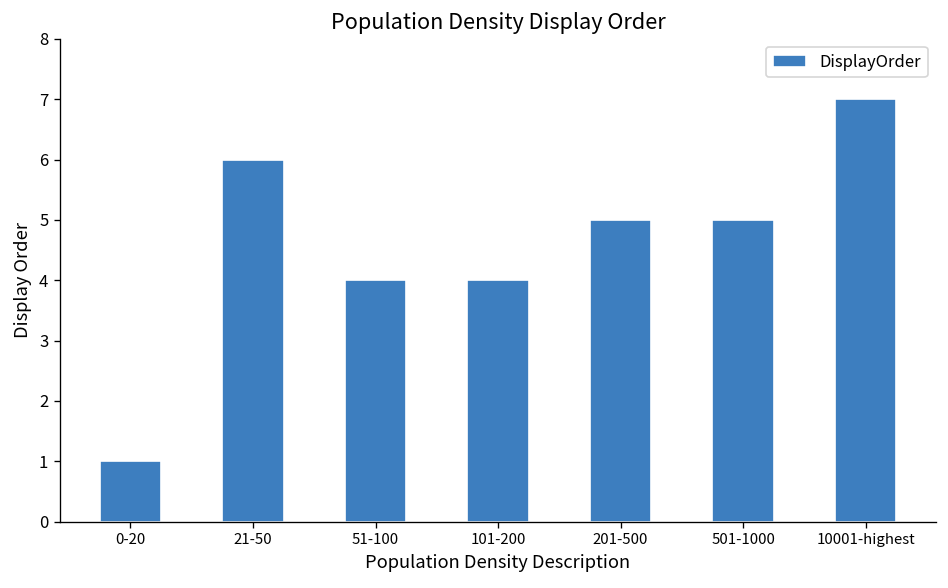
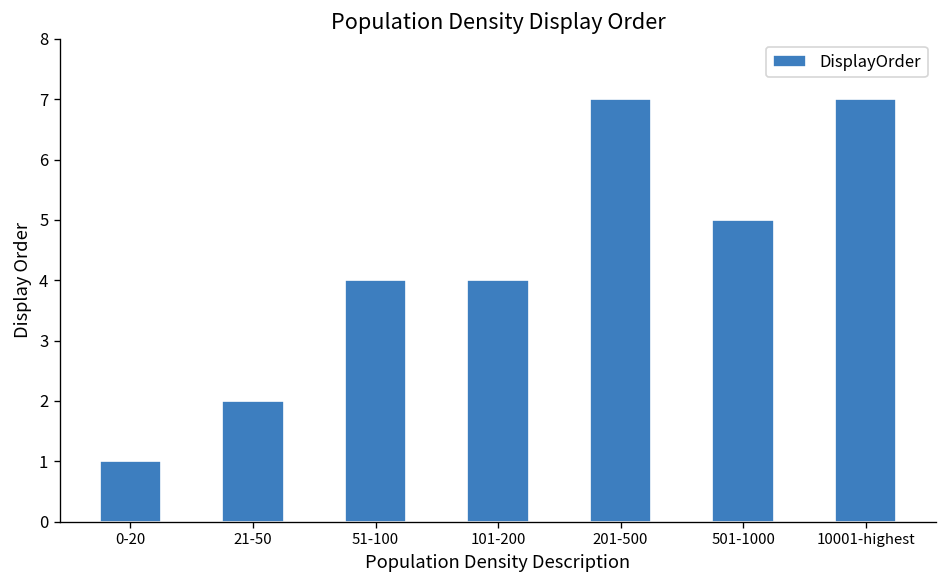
  {
    "0-20": 1,
-   "21-50": 6,
+   "21-50": 2,
    "51-100": 4,
    "101-200": 4,
-   "201-500": 5,
+   "201-500": 7,
    "501-1000": 5,
    "10001-highest": 7
  }
